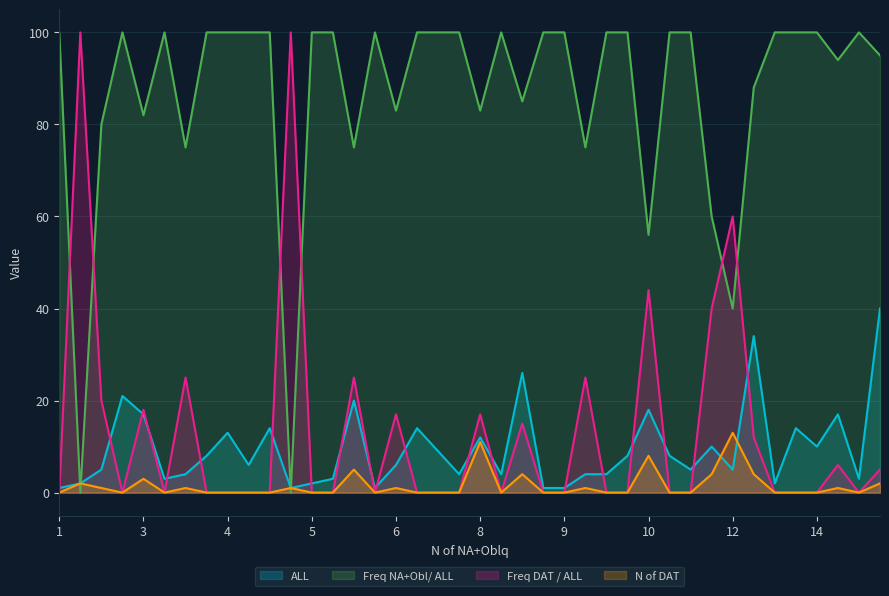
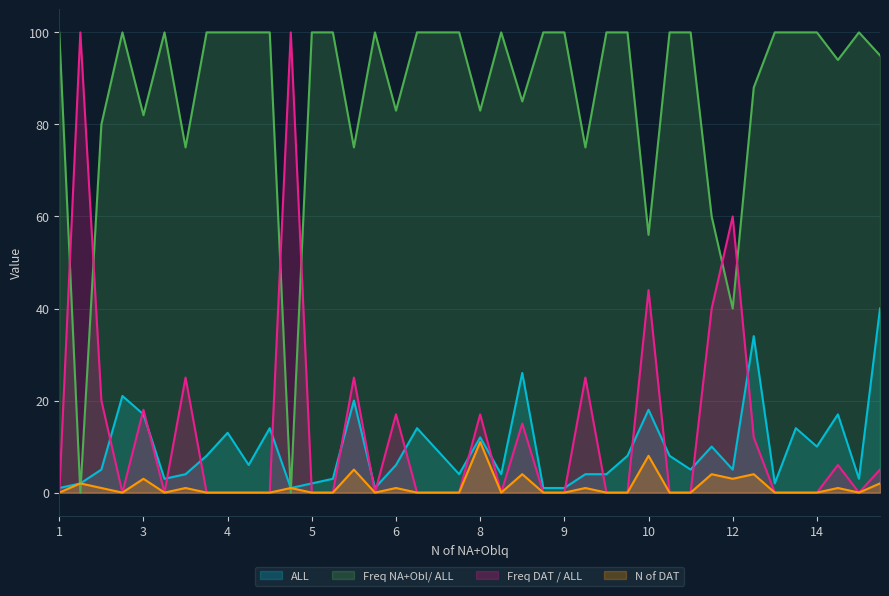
  {
    "Freq DAT / ALL": {
      "8": 17,
      "12": 60
    },
    "N of DAT": {
      "8": 11,
-     "12": 13
+     "12": 3
    }
  }
